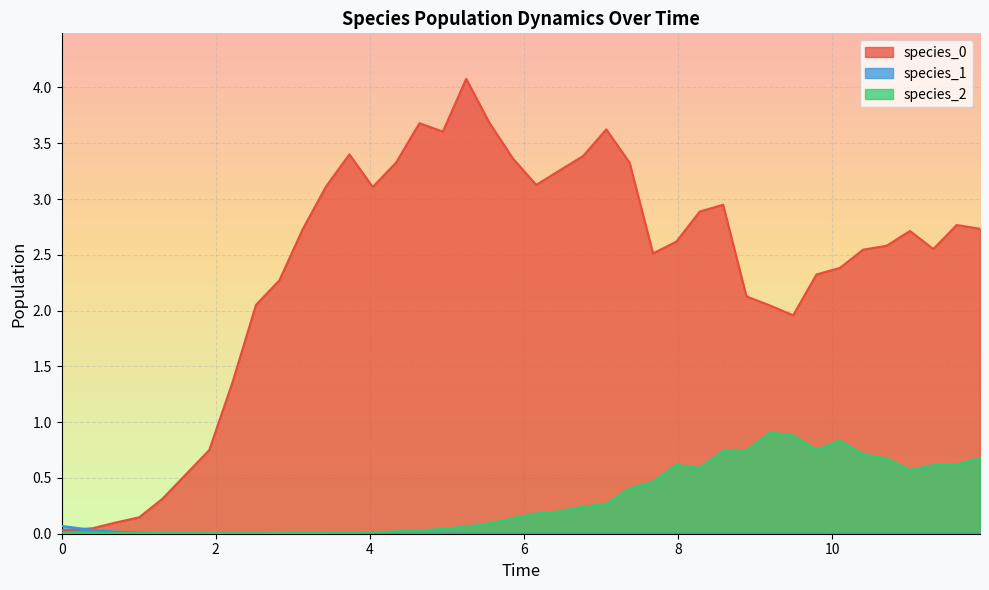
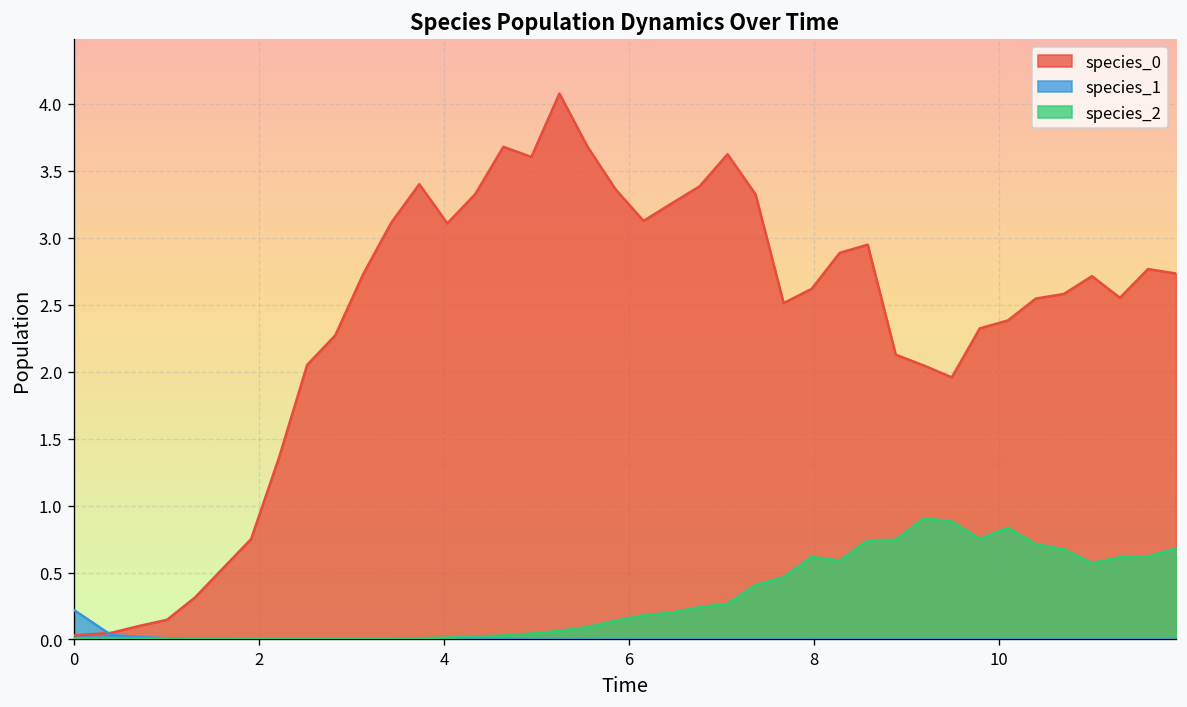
  {
    "species_1": {
-     "0": 0.07
+     "0": 0.22
    }
  }
